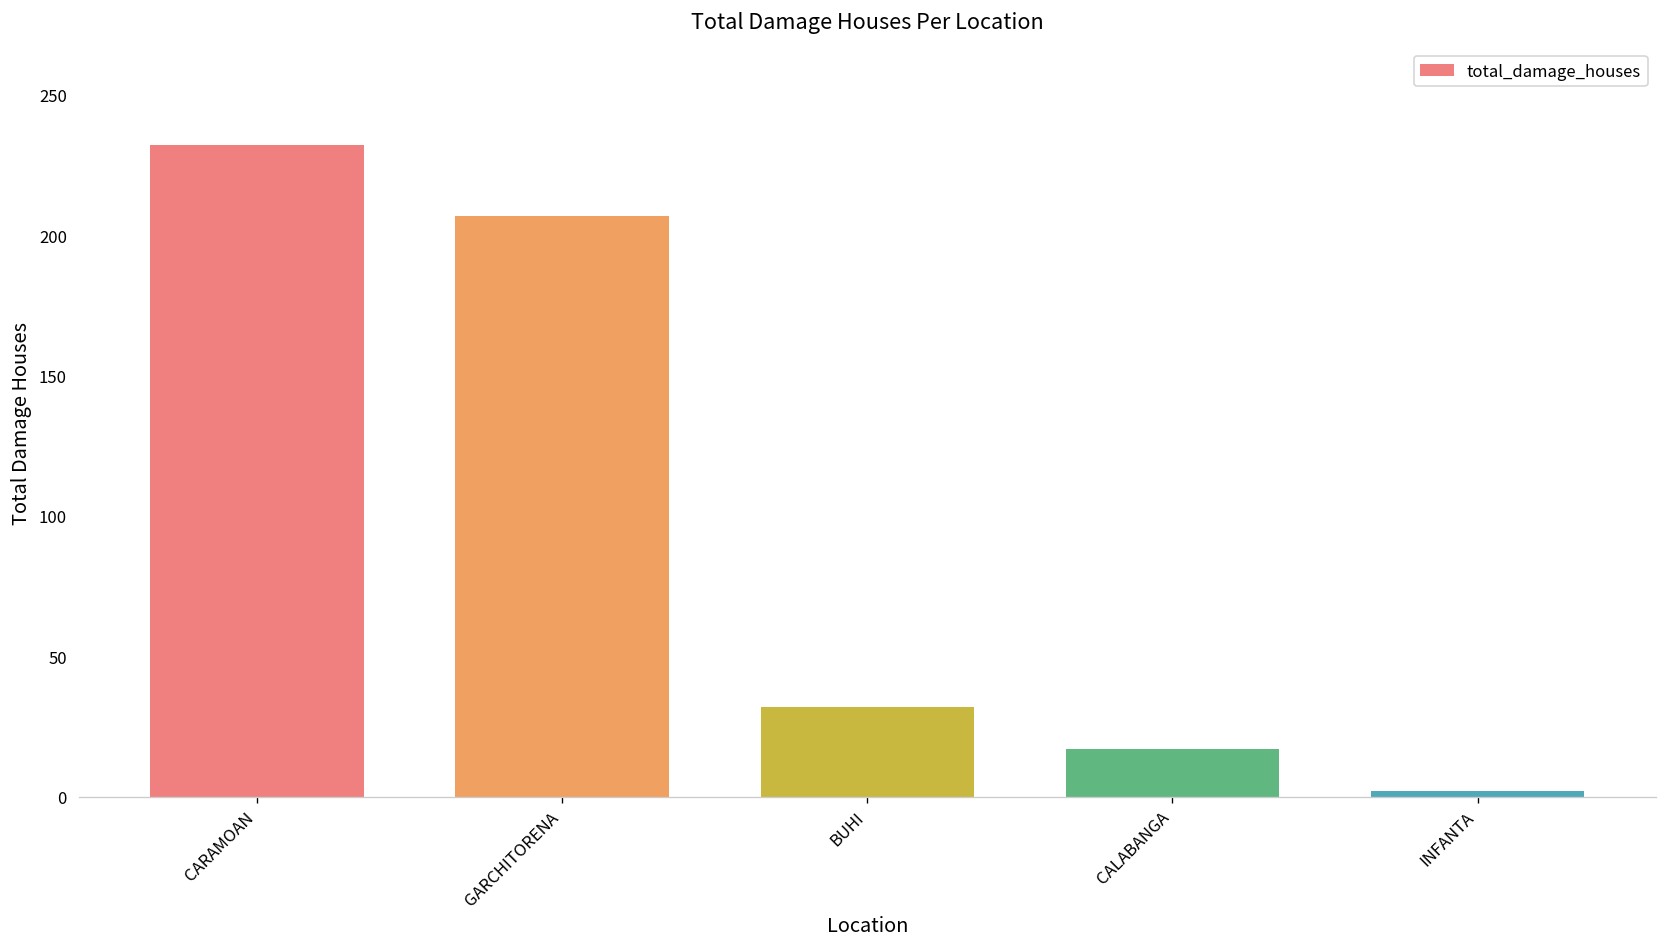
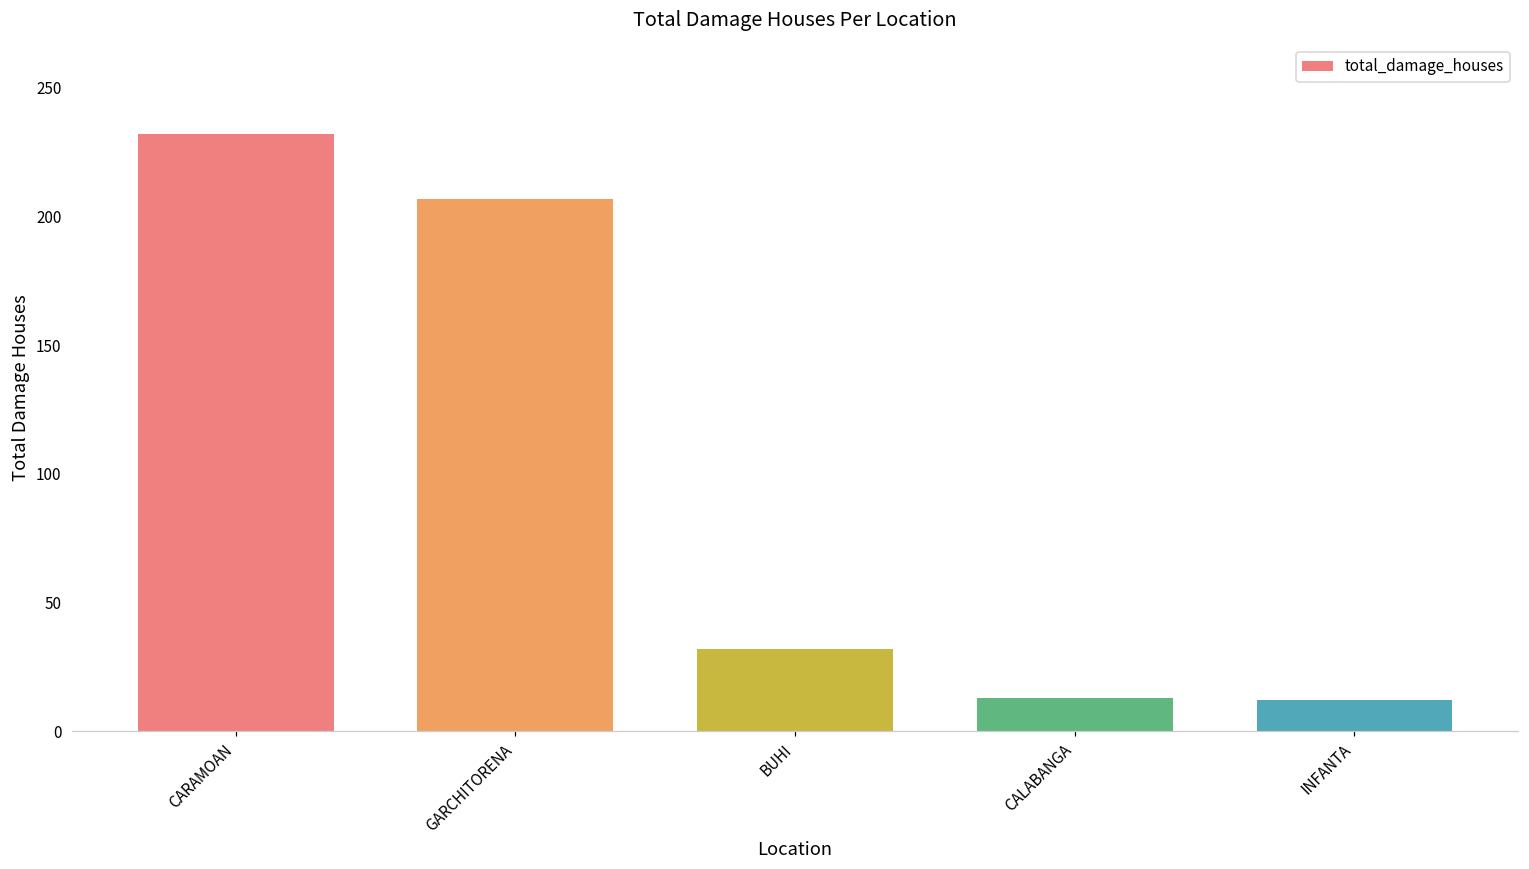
  {
    "CARAMOAN": 232,
    "GARCHITORENA": 207,
    "BUHI": 32,
-   "CALABANGA": 17,
-   "INFANTA": 2
+   "CALABANGA": 13,
+   "INFANTA": 12
  }
